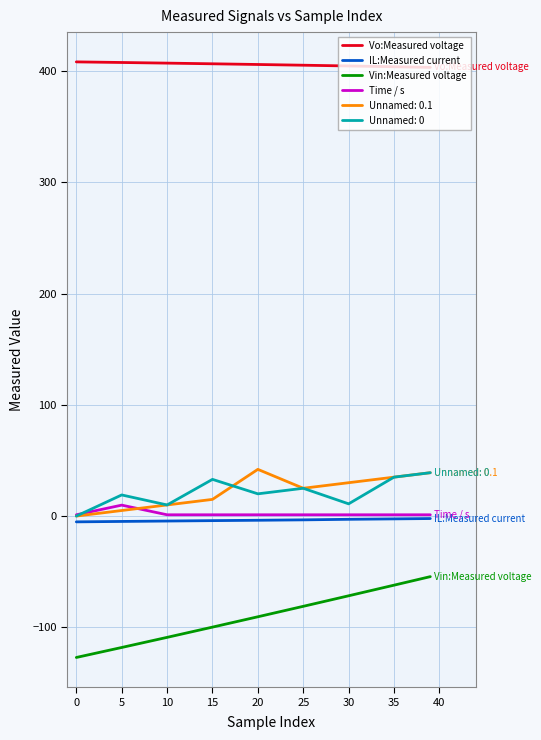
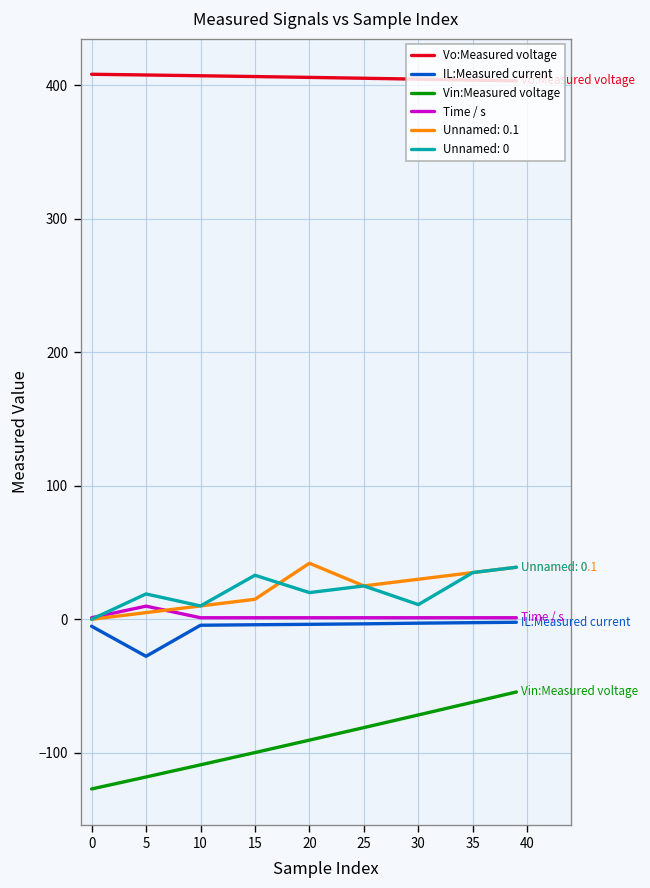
  {
    "Vo:Measured voltage": {
      "0": 408,
      "5": 408,
      "10": 407,
      "15": 407,
      "20": 406,
      "25": 405
    },
    "IL:Measured current": {
      "0": -5,
-     "5": -5,
+     "5": -28,
      "10": -4,
      "15": -4,
      "20": -4,
      "25": -3,
      "30": -3,
      "35": -3
    },
    "Vin:Measured voltage": {
      "0": -127,
      "5": -118,
      "10": -109,
      "15": -100,
      "20": -91,
      "25": -81,
      "30": -72,
      "35": -62
    },
    "Time / s": {
      "5": 10,
      "10": 1,
      "15": 1,
      "20": 1,
      "25": 1,
      "30": 1,
      "35": 1
    },
    "Unnamed: 0.1": {
      "5": 5,
      "15": 15,
      "20": 42,
      "30": 30
    },
    "Unnamed: 0": {
      "5": 19,
      "15": 33,
      "20": 20,
      "30": 11
    }
  }
